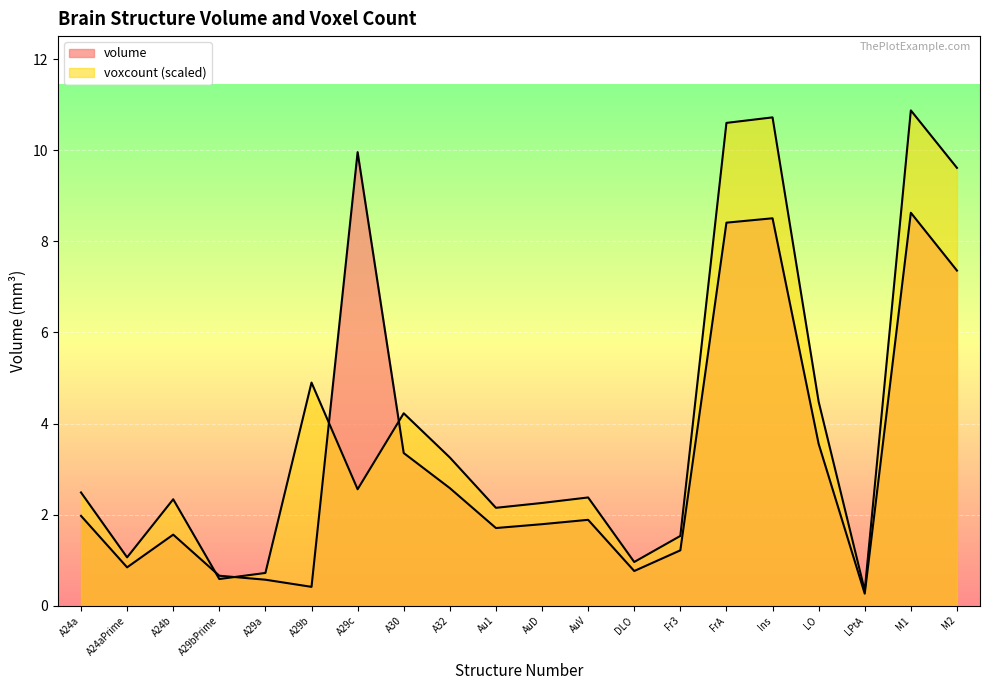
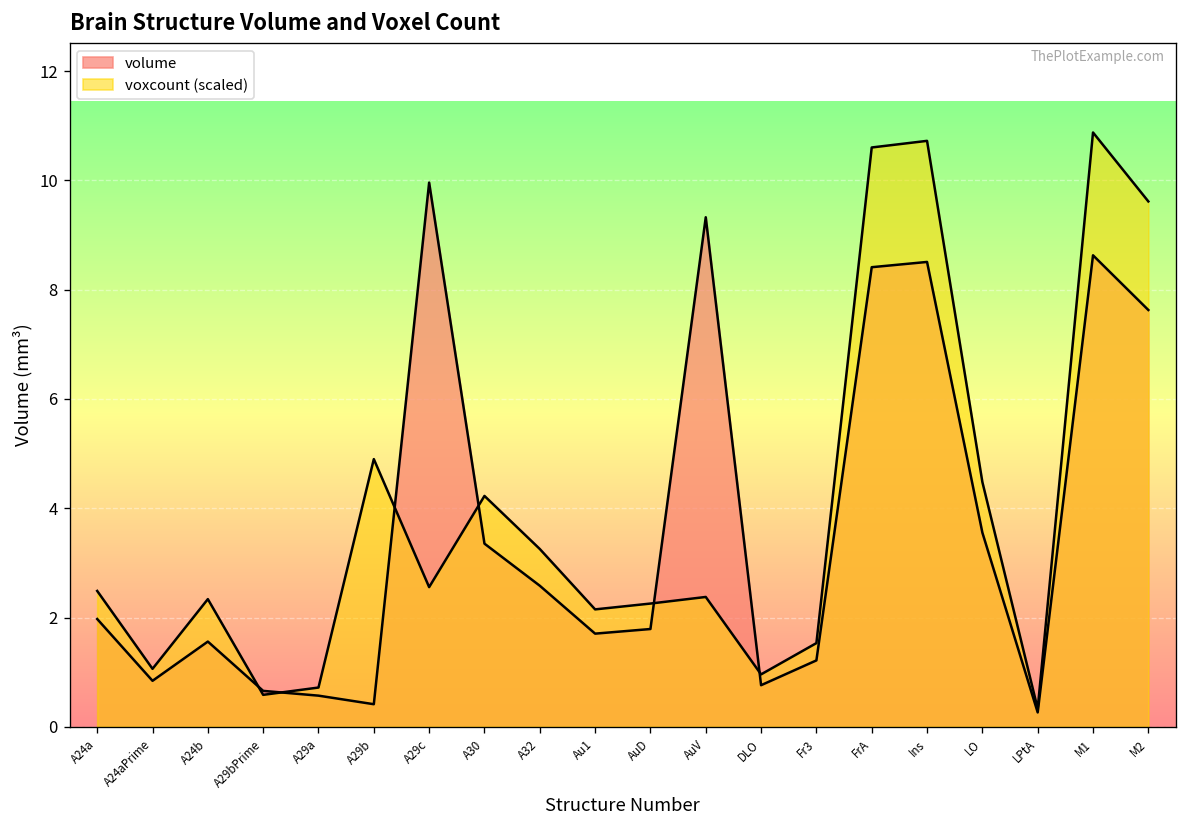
  {
    "volume": {
      "A24a": 2.0,
      "A24aPrime": 0.8,
      "A24b": 1.6,
      "A29bPrime": 0.7,
      "A29a": 0.6,
      "A29b": 0.4,
      "A29c": 10.0,
      "A30": 3.4,
      "A32": 2.6,
      "Au1": 1.7,
      "AuD": 1.8,
-     "AuV": 1.9,
+     "AuV": 9.3,
      "DLO": 0.8,
      "Fr3": 1.2,
      "FrA": 8.4,
      "Ins": 8.5,
      "LO": 3.6,
      "LPtA": 0.3,
      "M1": 8.6,
-     "M2": 7.4
+     "M2": 7.6
    },
    "voxcount (scaled)": {
      "A24a": 2.5,
      "A24aPrime": 1.1,
      "A24b": 2.3,
      "A29bPrime": 0.6,
      "A29a": 0.7,
      "A29b": 4.9,
      "A29c": 2.6,
      "A30": 4.2,
      "A32": 3.3,
      "Au1": 2.1,
      "AuD": 2.3,
      "AuV": 2.4,
      "DLO": 1.0,
      "Fr3": 1.5,
      "FrA": 10.6,
      "Ins": 10.7,
      "LO": 4.5,
      "LPtA": 0.3,
      "M1": 10.9,
      "M2": 9.6
    }
  }
